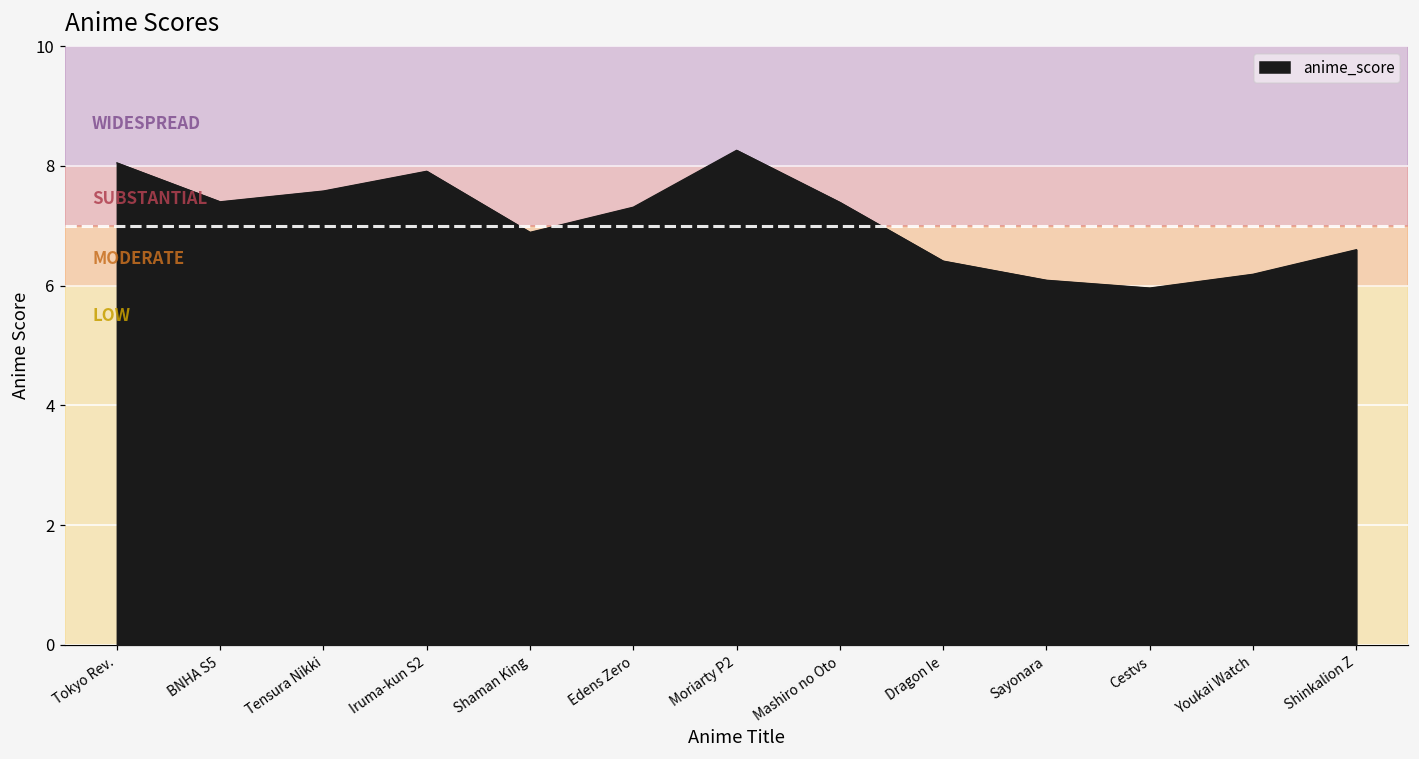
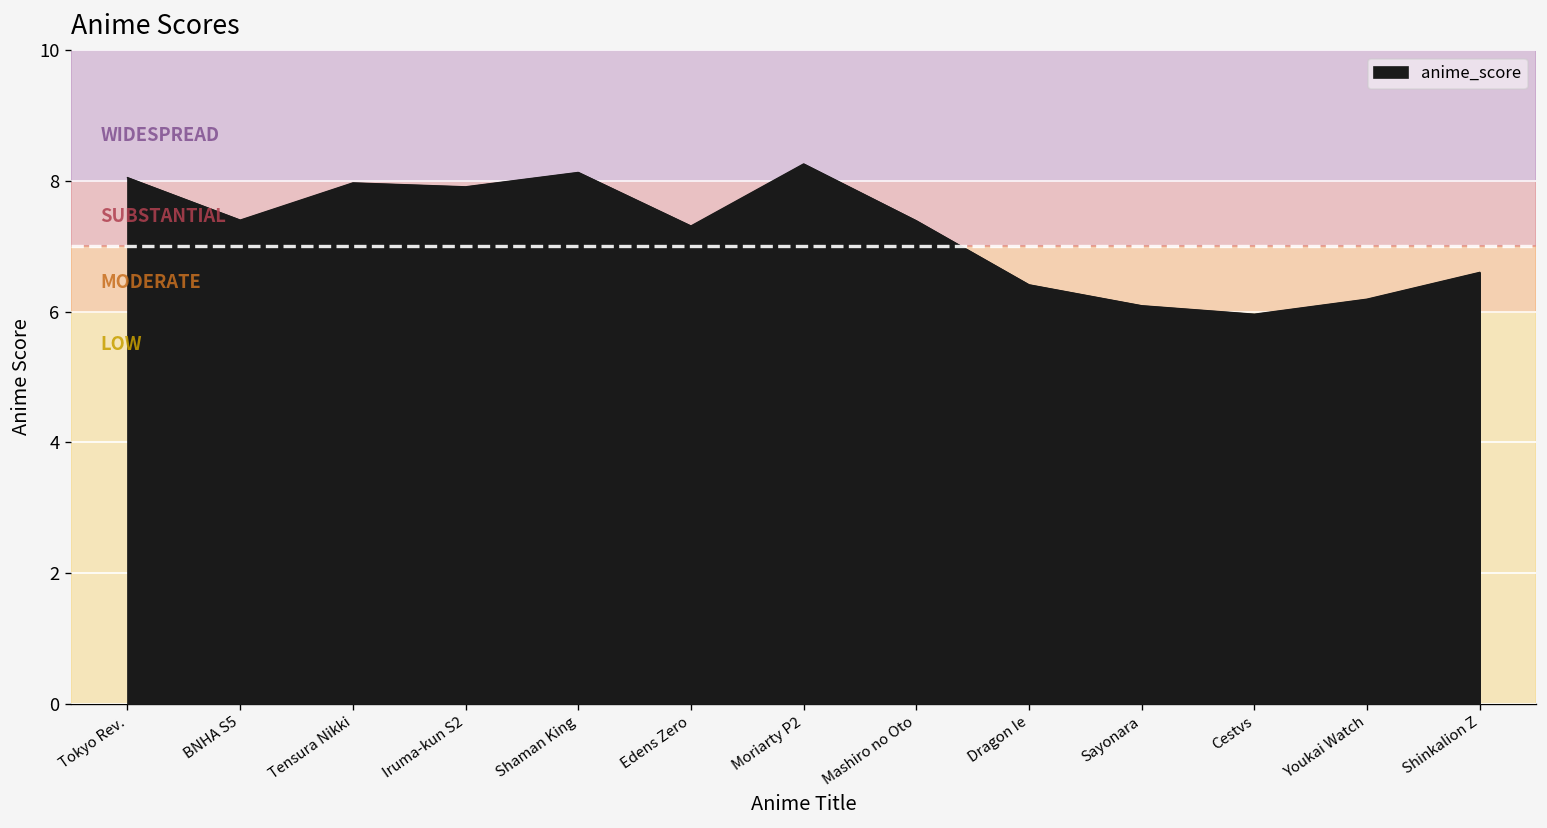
  {
    "Tokyo Rev.": 8.1,
    "BNHA S5": 7.4,
-   "Tensura Nikki": 7.6,
+   "Tensura Nikki": 8.0,
    "Iruma-kun S2": 7.9,
-   "Shaman King": 6.9,
+   "Shaman King": 8.1,
    "Edens Zero": 7.3,
    "Moriarty P2": 8.3,
    "Mashiro no Oto": 7.4,
    "Dragon Ie": 6.4,
    "Sayonara": 6.1,
    "Cestvs": 6.0,
    "Youkai Watch": 6.2,
    "Shinkalion Z": 6.6
  }
